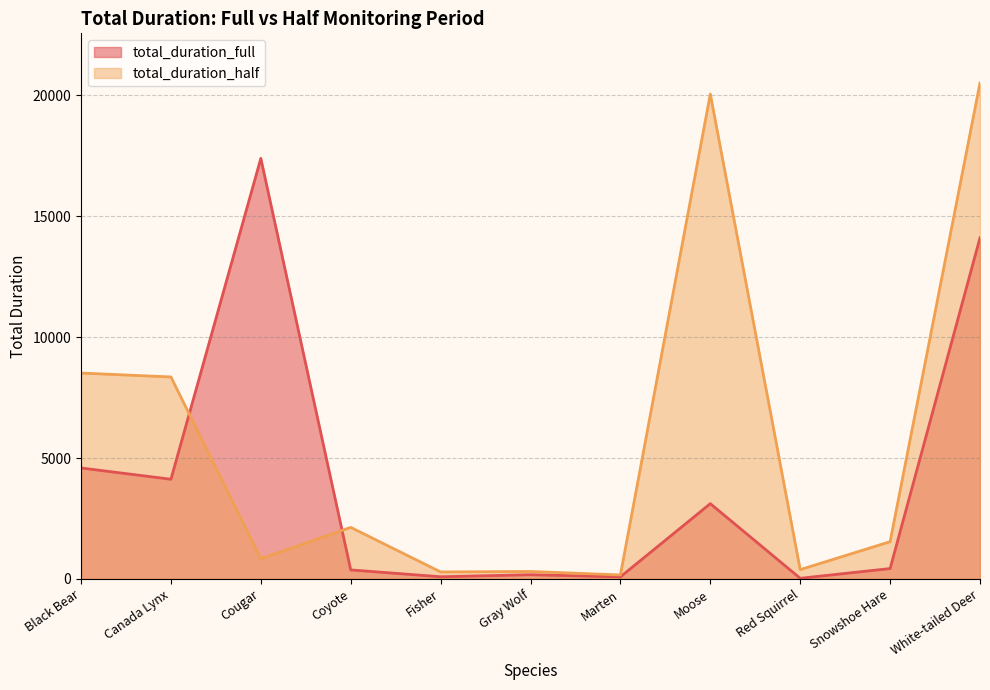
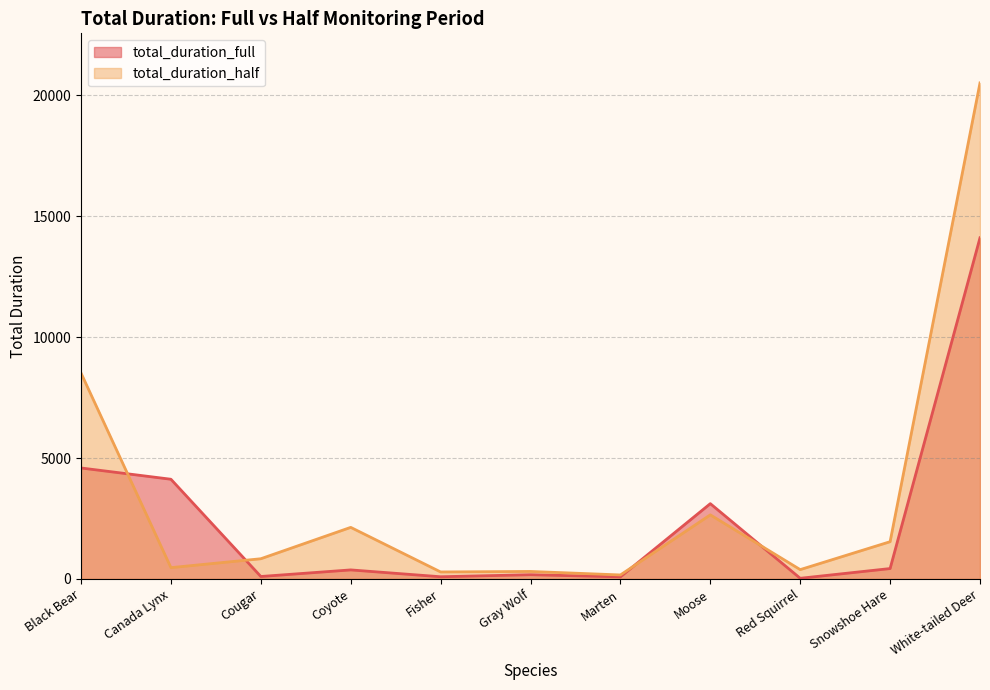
  {
    "total_duration_full": {
      "Black Bear": 4600,
      "Canada Lynx": 4100,
-     "Cougar": 17400,
+     "Cougar": 100,
      "Coyote": 400,
      "Fisher": 100,
      "Gray Wolf": 200,
      "Moose": 3100,
      "Red Squirrel": 0,
      "Snowshoe Hare": 400,
      "White-tailed Deer": 14100
    },
    "total_duration_half": {
      "Black Bear": 8500,
-     "Canada Lynx": 8400,
+     "Canada Lynx": 500,
      "Cougar": 800,
      "Coyote": 2100,
      "Fisher": 300,
      "Gray Wolf": 300,
-     "Moose": 20100,
+     "Moose": 2600,
      "Red Squirrel": 400,
      "Snowshoe Hare": 1500,
      "White-tailed Deer": 20500
    }
  }
